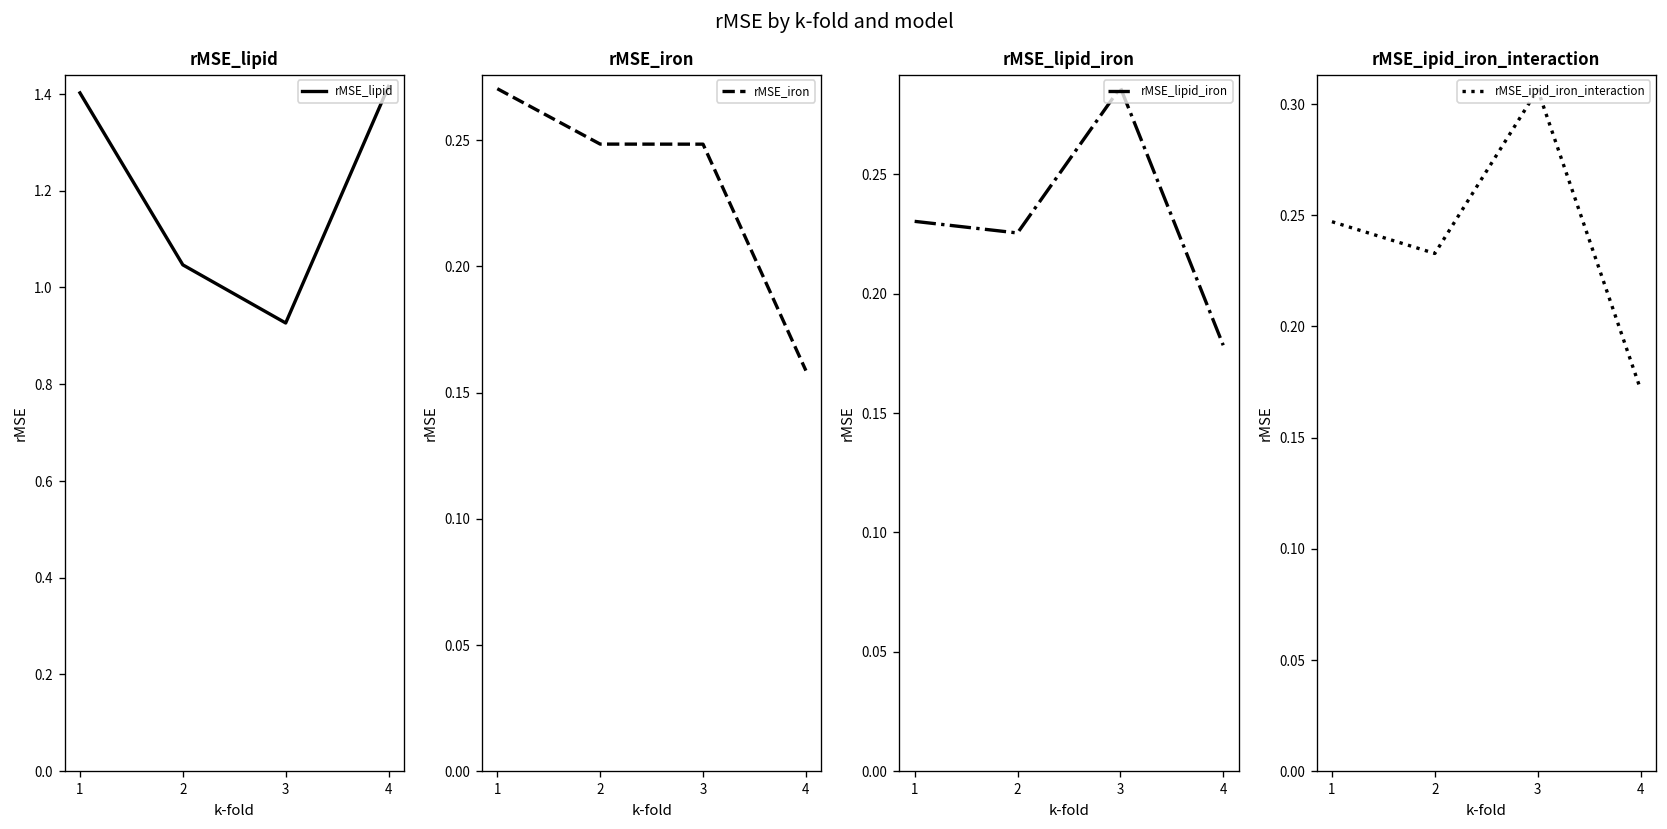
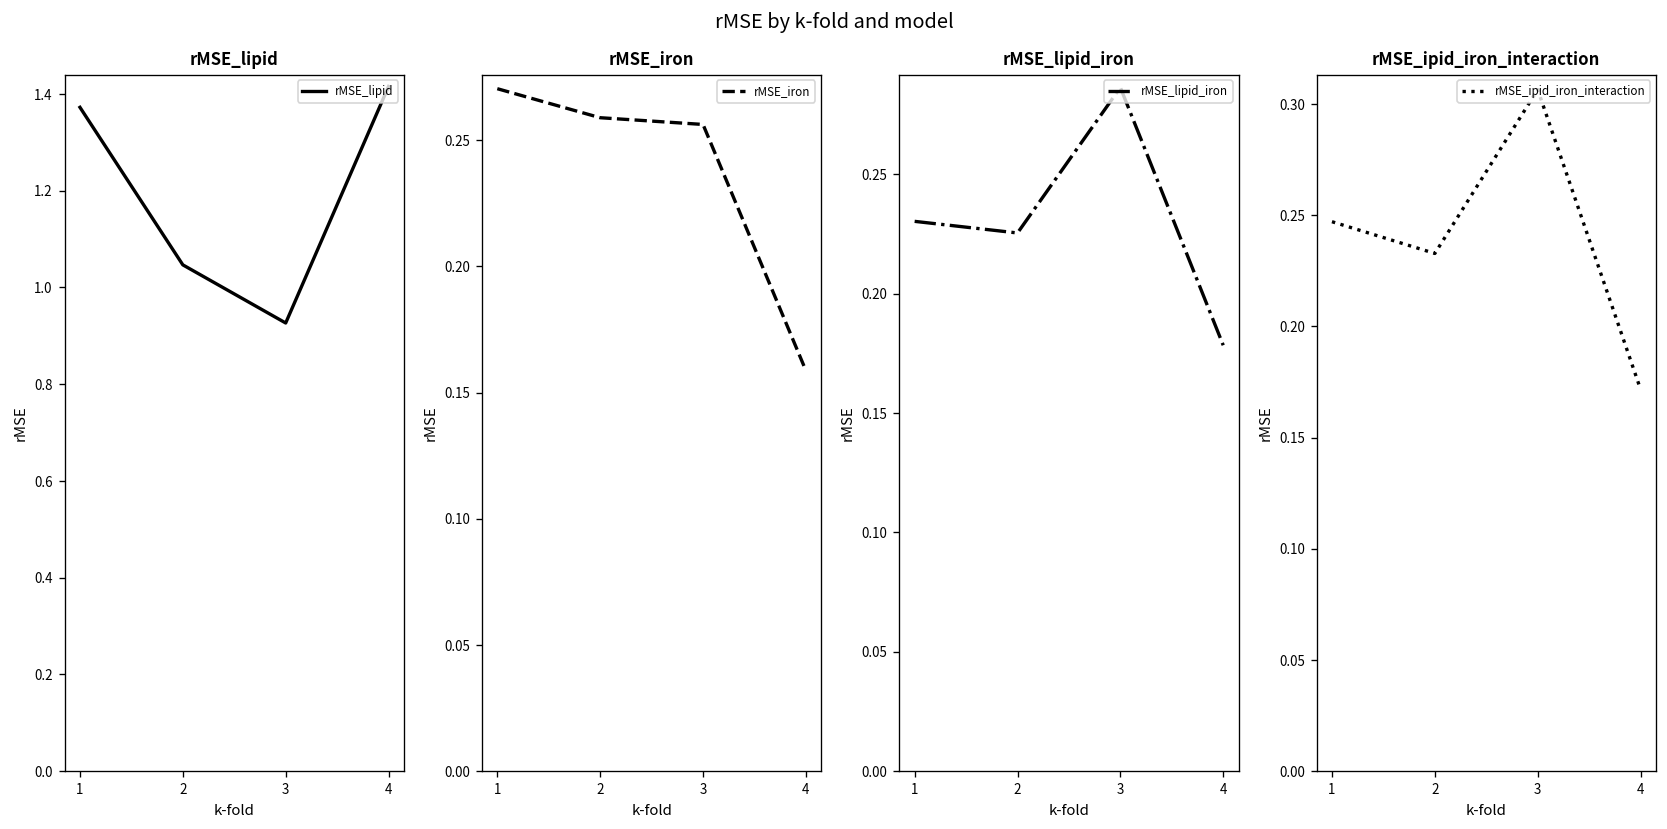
  {
    "rMSE_lipid": {
-     "1": 1.40,
+     "1": 1.37,
      "2": 1.05,
      "3": 0.93
    },
    "rMSE_iron": {
      "1": 0.270,
-     "2": 0.248,
-     "3": 0.248,
+     "2": 0.259,
+     "3": 0.256,
      "4": 0.159
    },
    "rMSE_lipid_iron": {
      "1": 0.230,
      "2": 0.225,
      "4": 0.178
    },
    "rMSE_ipid_iron_interaction": {
      "1": 0.247,
      "2": 0.233,
      "4": 0.172
    }
  }
